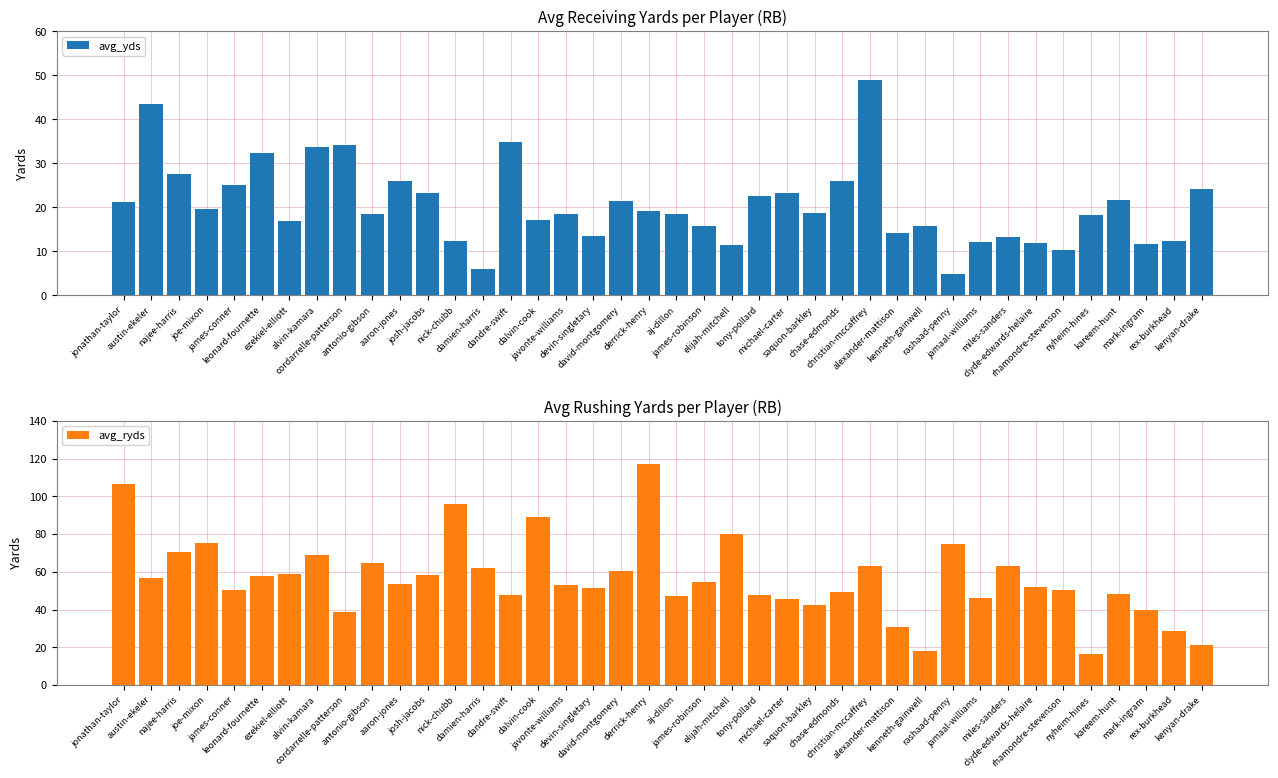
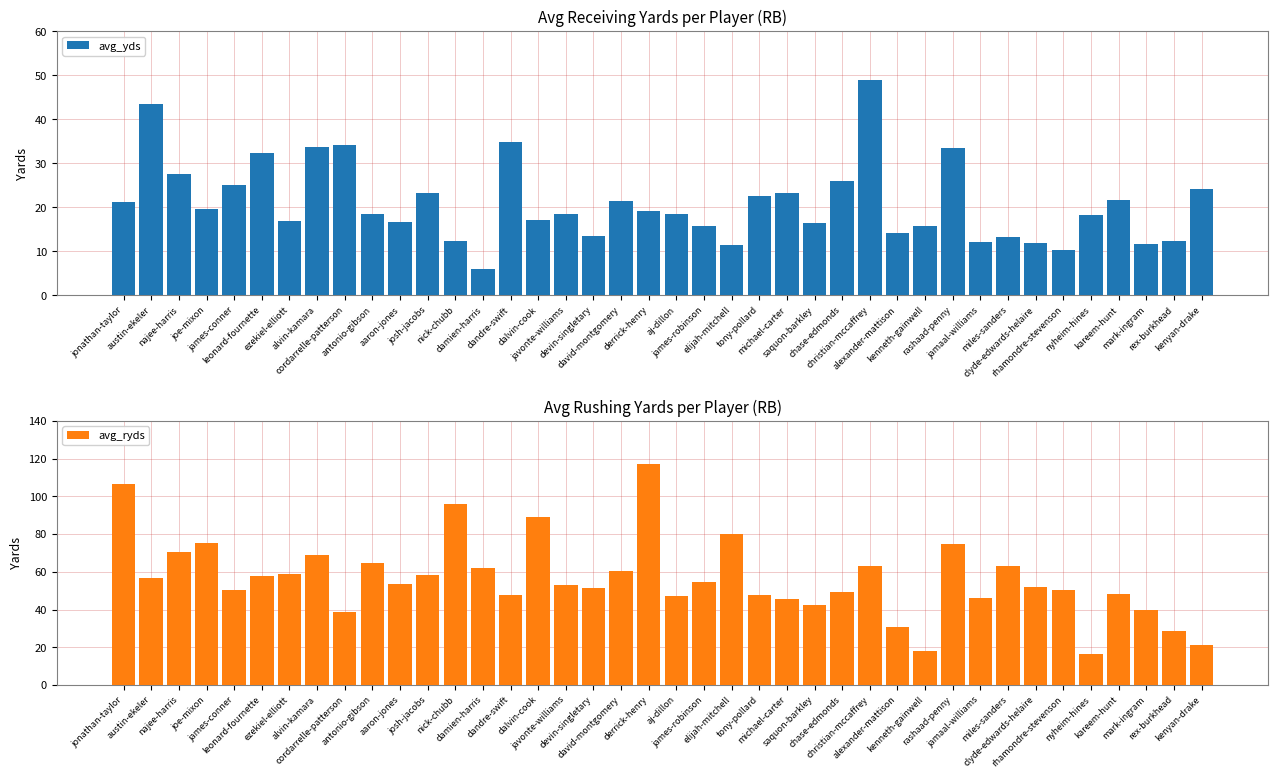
  {
    "Avg Receiving Yards per Player (RB)": {
      "jonathan-taylor": 21,
      "austin-ekeler": 44,
      "najee-harris": 27,
      "joe-mixon": 20,
      "james-conner": 25,
      "leonard-fournette": 32,
      "ezekiel-elliott": 17,
      "alvin-kamara": 34,
      "cordarrelle-patterson": 34,
      "antonio-gibson": 18,
-     "aaron-jones": 26,
+     "aaron-jones": 17,
      "josh-jacobs": 23,
      "nick-chubb": 12,
      "damien-harris": 6,
      "dandre-swift": 35,
      "dalvin-cook": 17,
      "javonte-williams": 19,
      "devin-singletary": 13,
      "david-montgomery": 22,
      "derrick-henry": 19,
      "aj-dillon": 18,
      "james-robinson": 16,
      "elijah-mitchell": 11,
      "tony-pollard": 22,
      "michael-carter": 23,
-     "saquon-barkley": 19,
+     "saquon-barkley": 16,
      "chase-edmonds": 26,
      "christian-mccaffrey": 49,
      "alexander-mattison": 14,
      "kenneth-gainwell": 16,
-     "rashaad-penny": 5,
+     "rashaad-penny": 34,
      "jamaal-williams": 12,
      "miles-sanders": 13,
      "clyde-edwards-helaire": 12,
      "rhamondre-stevenson": 10,
      "nyheim-hines": 18,
      "kareem-hunt": 22,
      "mark-ingram": 12,
      "rex-burkhead": 12,
      "kenyan-drake": 24
    },
    "Avg Rushing Yards per Player (RB)": {
      "jonathan-taylor": 107,
      "austin-ekeler": 57,
      "najee-harris": 71,
      "joe-mixon": 75,
      "james-conner": 50,
      "leonard-fournette": 58,
      "ezekiel-elliott": 59,
      "alvin-kamara": 69,
      "cordarrelle-patterson": 39,
      "antonio-gibson": 65,
      "aaron-jones": 53,
      "josh-jacobs": 58,
      "nick-chubb": 96,
      "damien-harris": 62,
      "dandre-swift": 47,
      "dalvin-cook": 89,
      "javonte-williams": 53,
      "devin-singletary": 51,
      "david-montgomery": 61,
      "derrick-henry": 117,
      "aj-dillon": 47,
      "james-robinson": 55,
      "elijah-mitchell": 80,
      "tony-pollard": 48,
      "michael-carter": 46,
      "saquon-barkley": 42,
      "chase-edmonds": 49,
      "christian-mccaffrey": 63,
      "alexander-mattison": 31,
      "kenneth-gainwell": 18,
      "rashaad-penny": 75,
      "jamaal-williams": 46,
      "miles-sanders": 63,
      "clyde-edwards-helaire": 52,
      "rhamondre-stevenson": 51,
      "nyheim-hines": 16,
      "kareem-hunt": 48,
      "mark-ingram": 40,
      "rex-burkhead": 28,
      "kenyan-drake": 21
    }
  }
